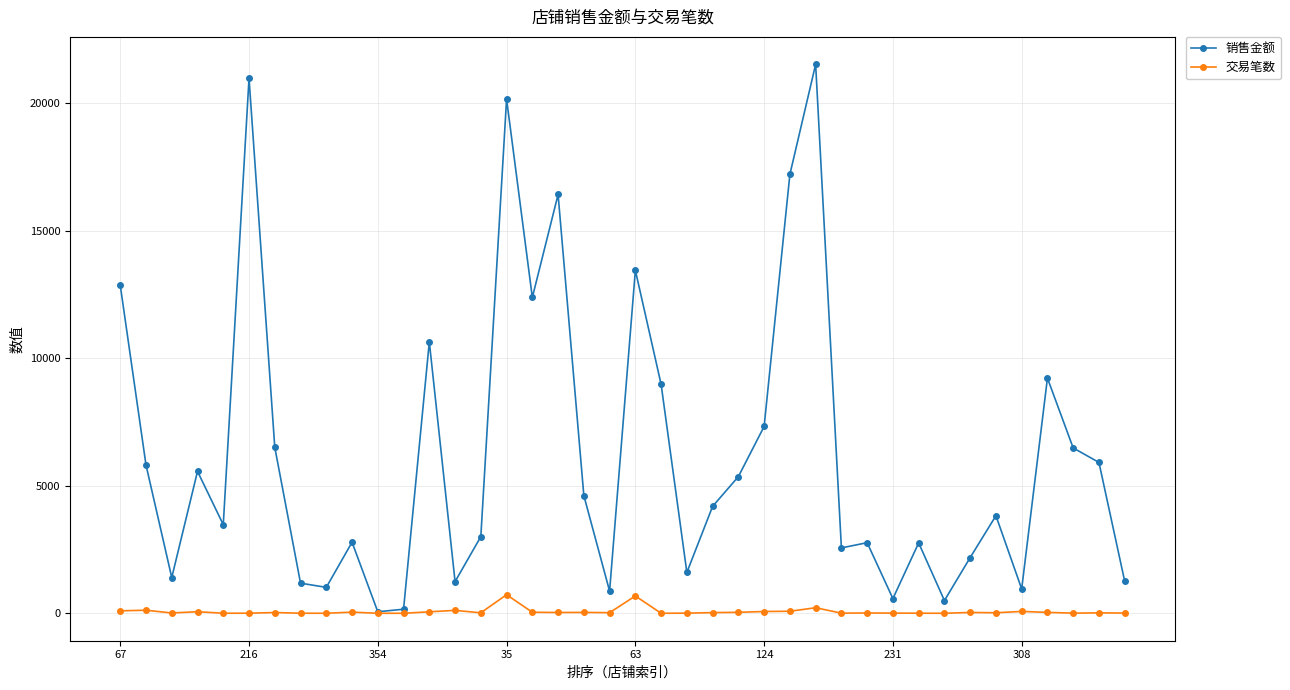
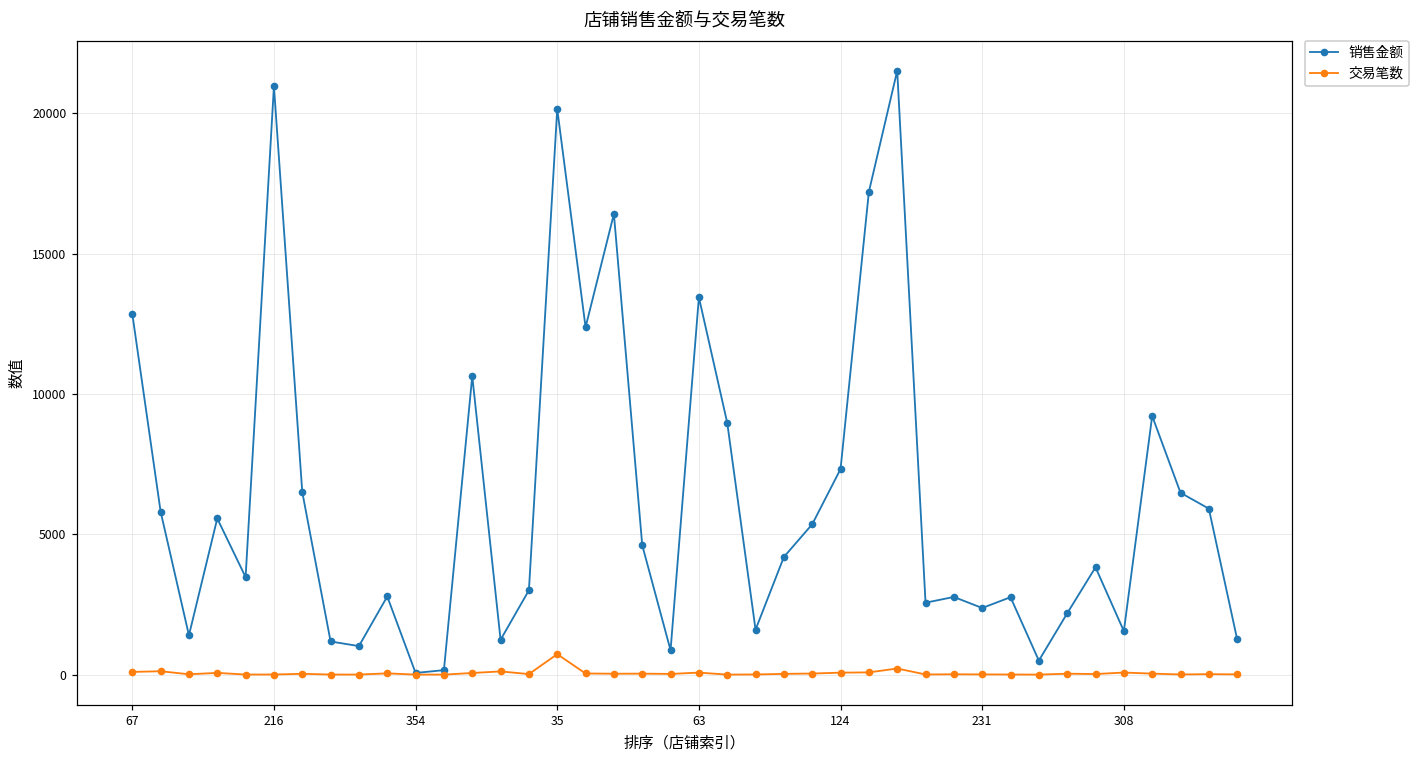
  {
    "销售金额": {
      "67": 12900,
      "216": 21000,
      "35": 20200,
      "63": 13400,
      "124": 7300,
-     "231": 600,
-     "308": 1000
+     "231": 2400,
+     "308": 1600
    },
    "交易笔数": {
      "67": 100,
      "216": 0,
      "35": 700,
-     "63": 700,
+     "63": 100,
      "124": 100,
      "231": 0,
      "308": 100
    }
  }
